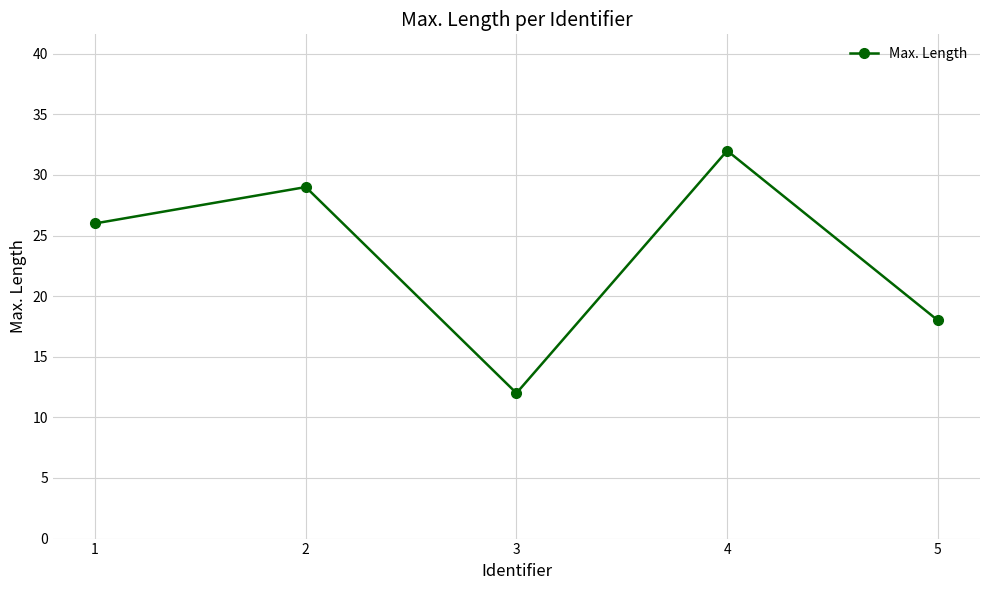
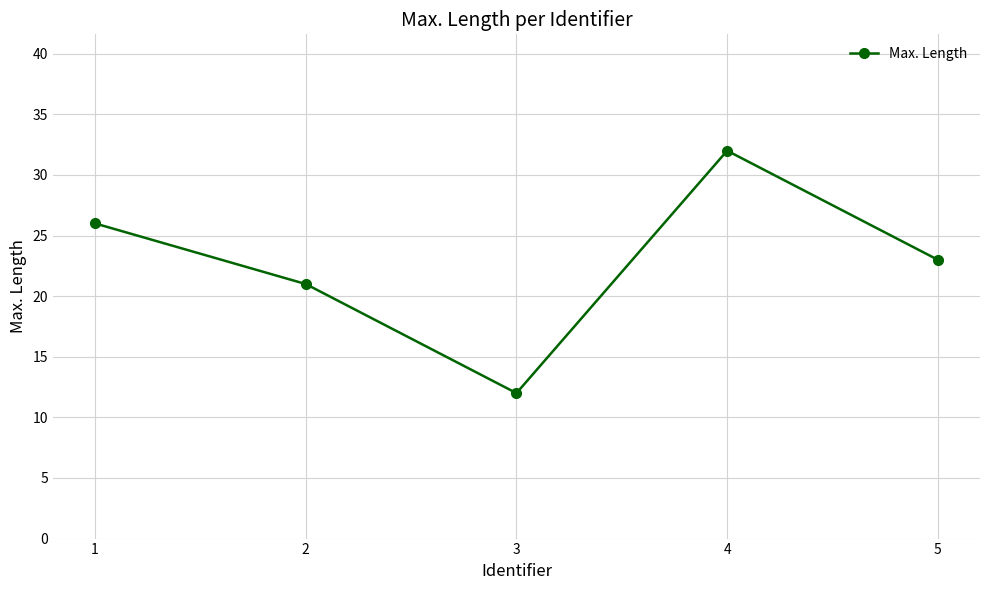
  {
    "1": 26,
-   "2": 29,
+   "2": 21,
    "3": 12,
    "4": 32,
-   "5": 18
+   "5": 23
  }
